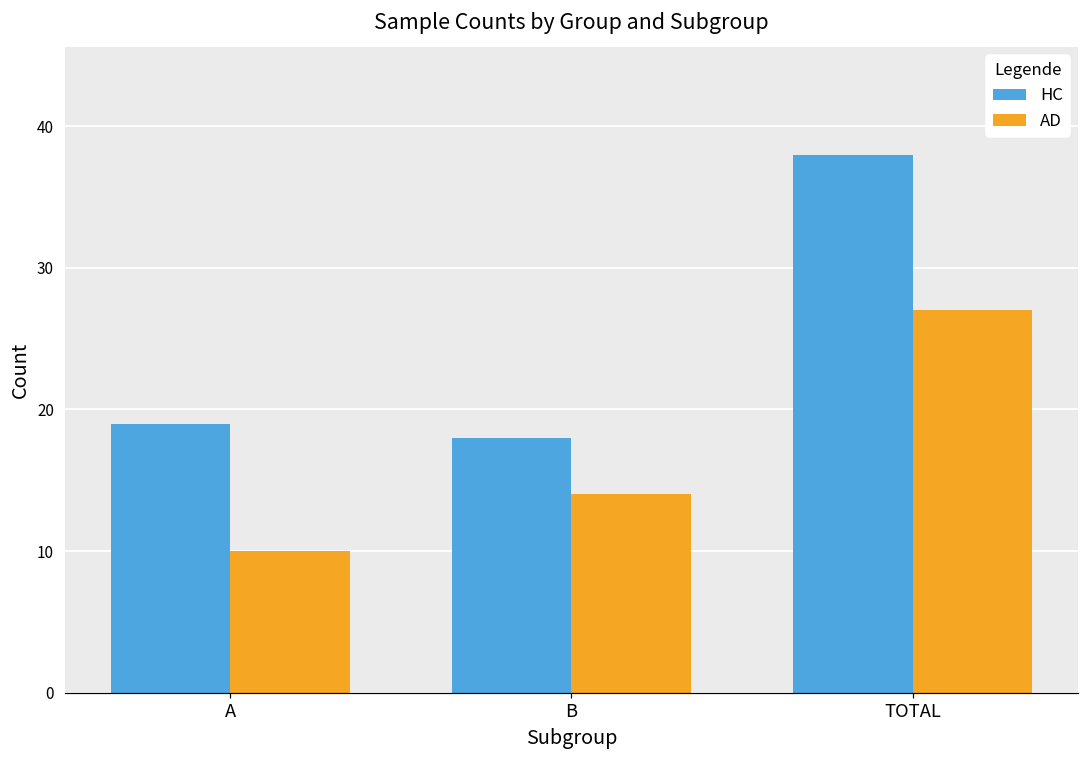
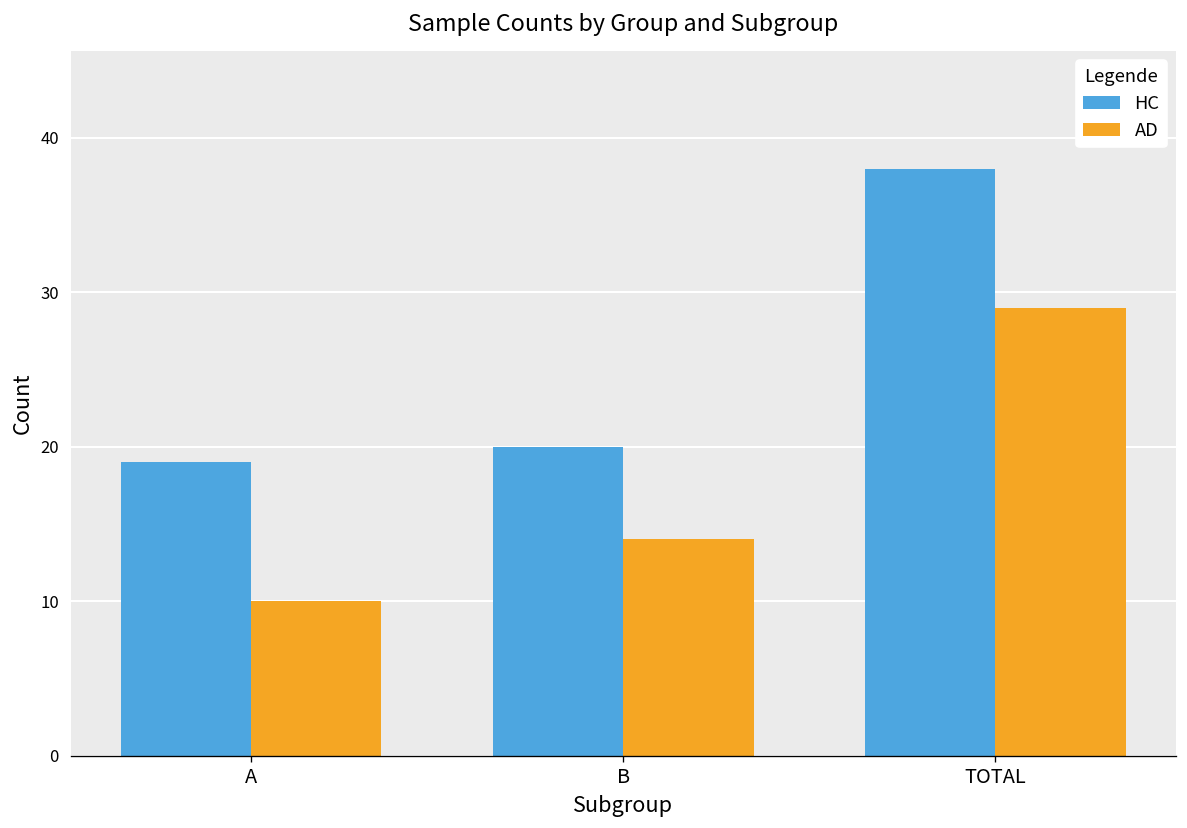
  {
    "HC": {
      "A": 19,
-     "B": 18,
+     "B": 20,
      "TOTAL": 38
    },
    "AD": {
      "A": 10,
      "B": 14,
-     "TOTAL": 27
+     "TOTAL": 29
    }
  }
